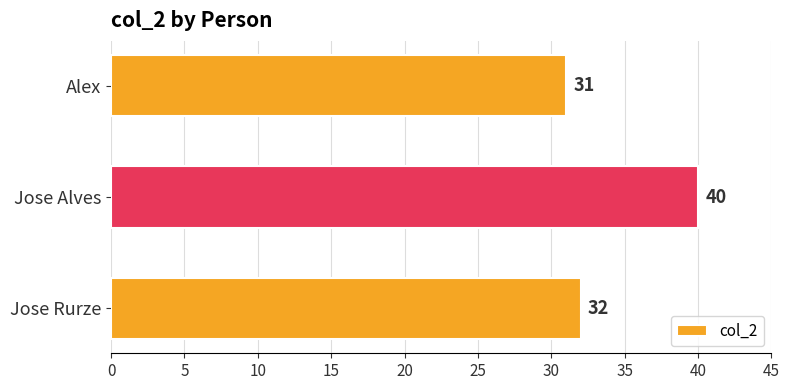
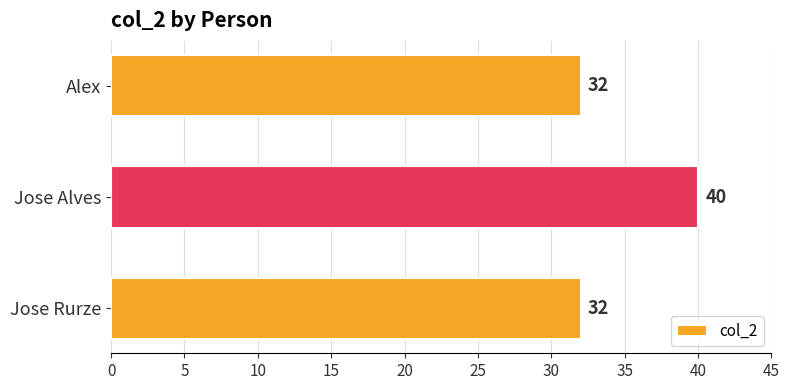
  {
-   "Alex": 31,
+   "Alex": 32,
    "Jose Alves": 40,
    "Jose Rurze": 32
  }
